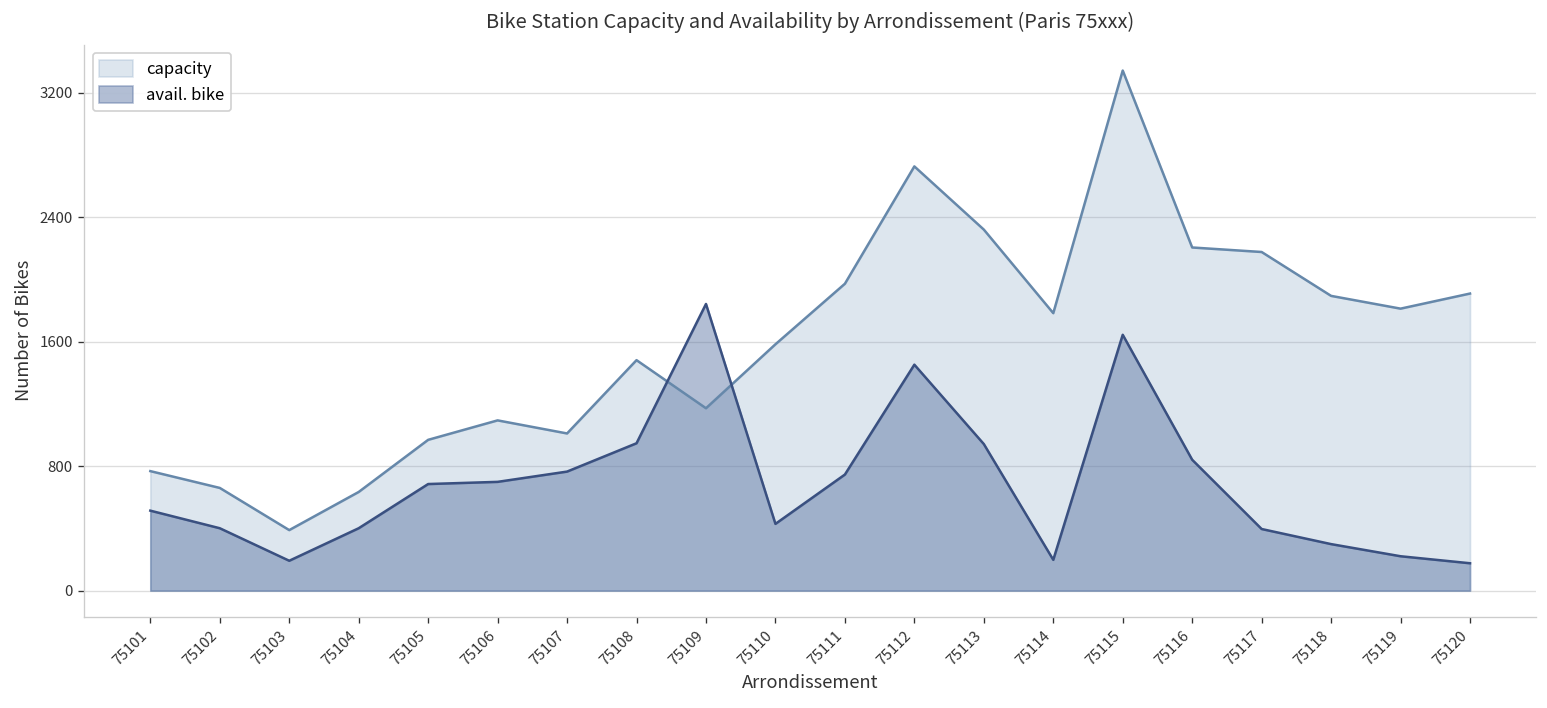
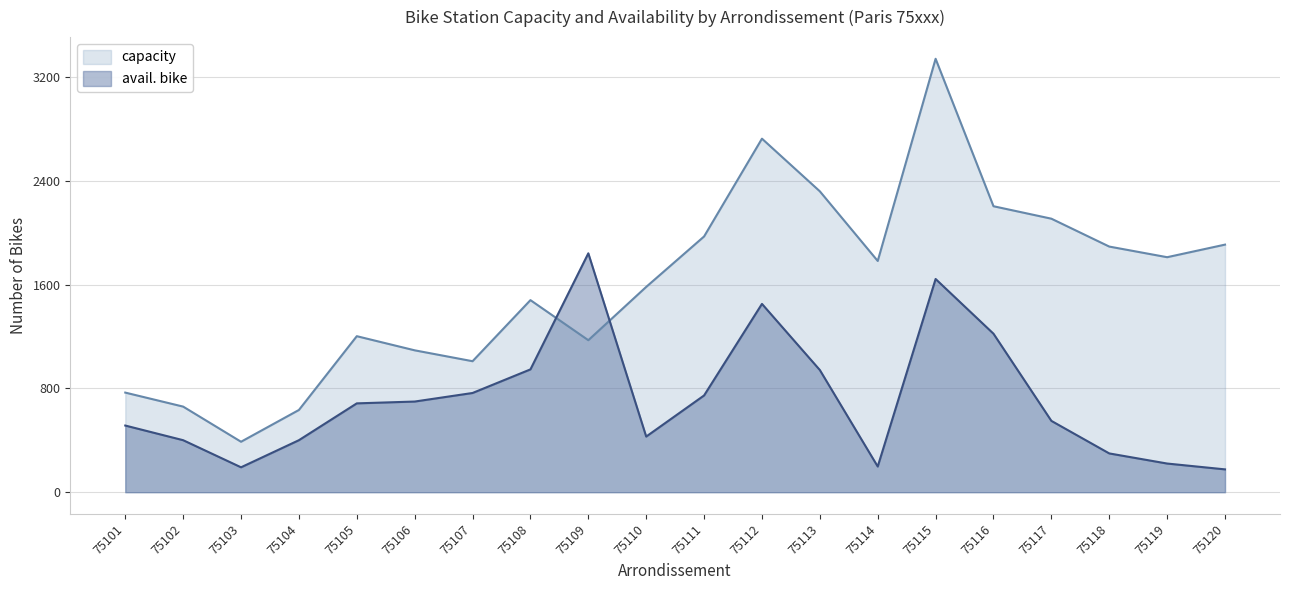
  {
    "capacity": {
      "75101": 770,
      "75102": 660,
      "75103": 390,
      "75104": 630,
-     "75105": 970,
+     "75105": 1200,
      "75106": 1090,
      "75107": 1010,
      "75108": 1480,
      "75109": 1170,
      "75110": 1580,
      "75111": 1970,
      "75112": 2730,
      "75113": 2320,
      "75114": 1780,
      "75115": 3340,
      "75116": 2210,
-     "75117": 2180,
+     "75117": 2110,
      "75118": 1890,
      "75119": 1810,
      "75120": 1910
    },
    "avail. bike": {
      "75101": 510,
      "75102": 400,
      "75103": 190,
      "75104": 400,
      "75105": 690,
      "75106": 700,
      "75107": 770,
      "75108": 950,
      "75109": 1840,
      "75110": 430,
      "75111": 750,
      "75112": 1450,
      "75113": 940,
      "75114": 200,
      "75115": 1640,
-     "75116": 840,
-     "75117": 400,
+     "75116": 1220,
+     "75117": 550,
      "75118": 300,
      "75119": 220,
      "75120": 180
    }
  }
